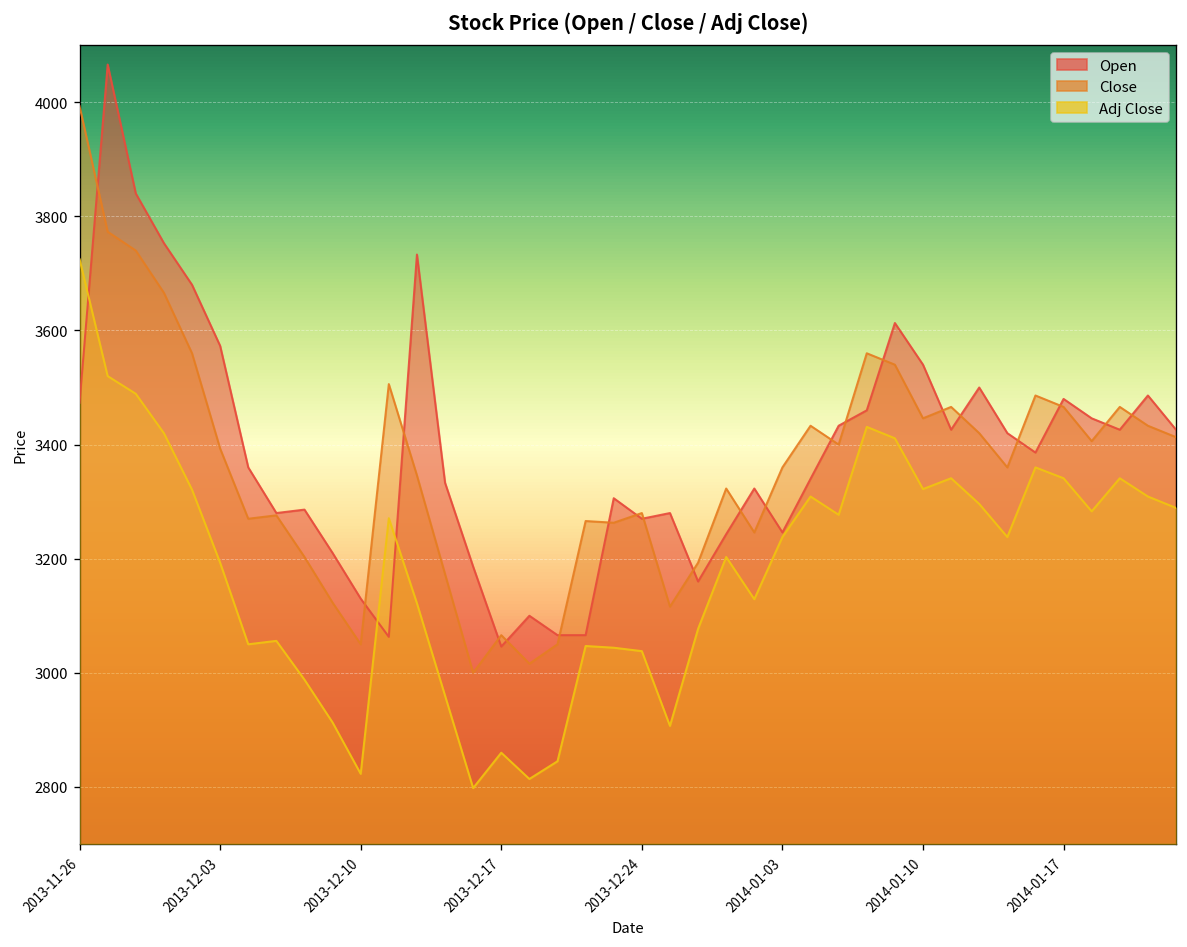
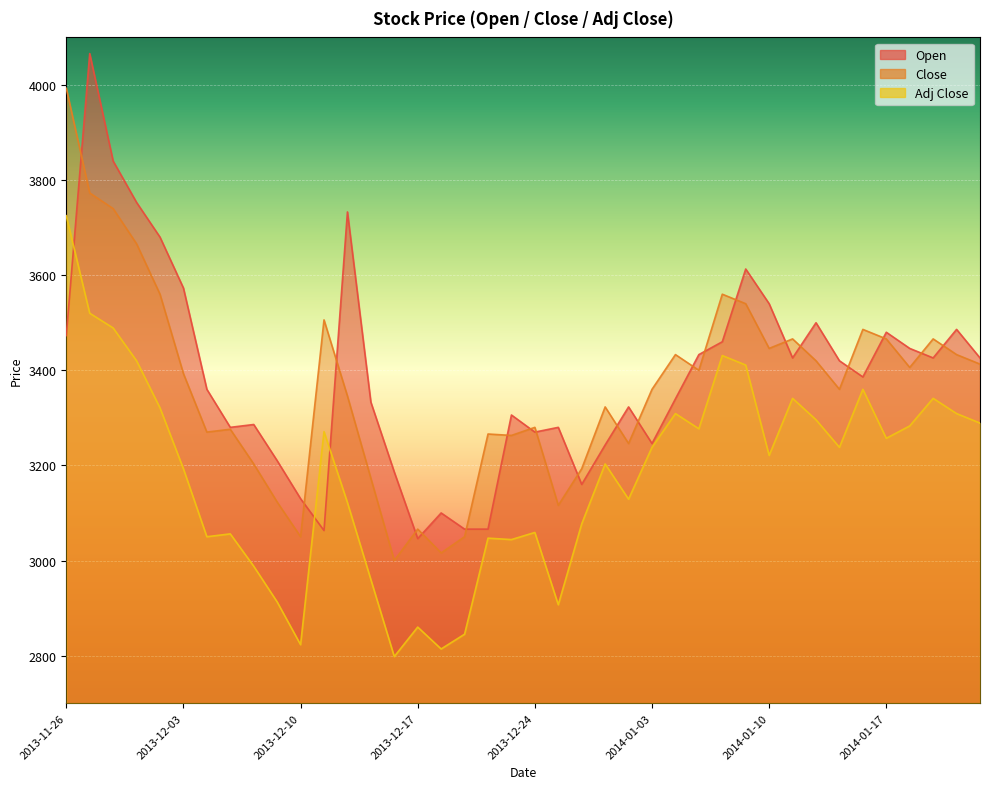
  {
    "Adj Close": {
      "2013-11-26": 3730,
      "2013-12-03": 3190,
      "2013-12-10": 2820,
      "2013-12-17": 2860,
-     "2013-12-24": 3040,
+     "2013-12-24": 3060,
      "2014-01-03": 3240,
-     "2014-01-10": 3320,
-     "2014-01-17": 3340
+     "2014-01-10": 3220,
+     "2014-01-17": 3260
    }
  }
